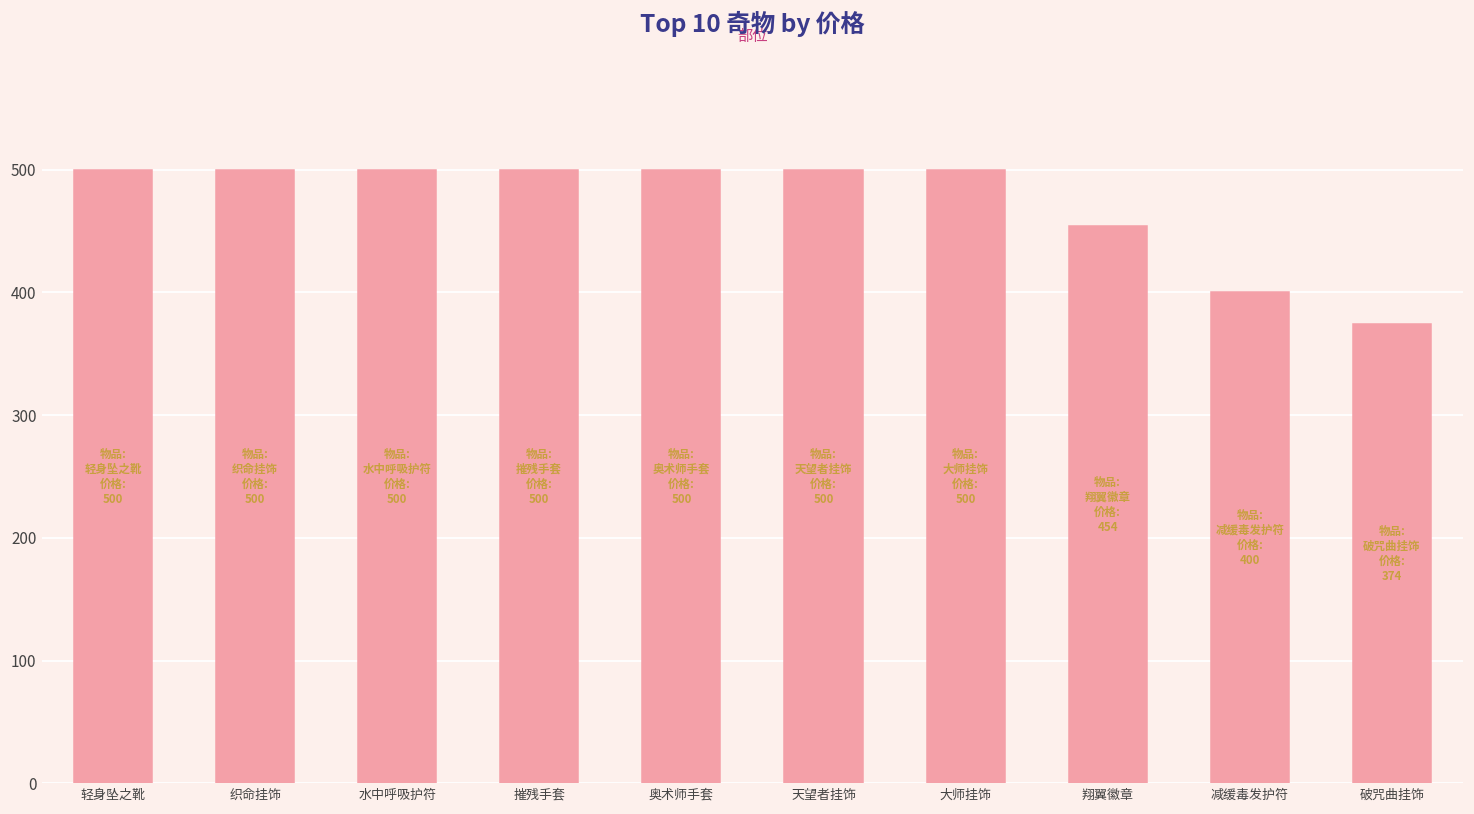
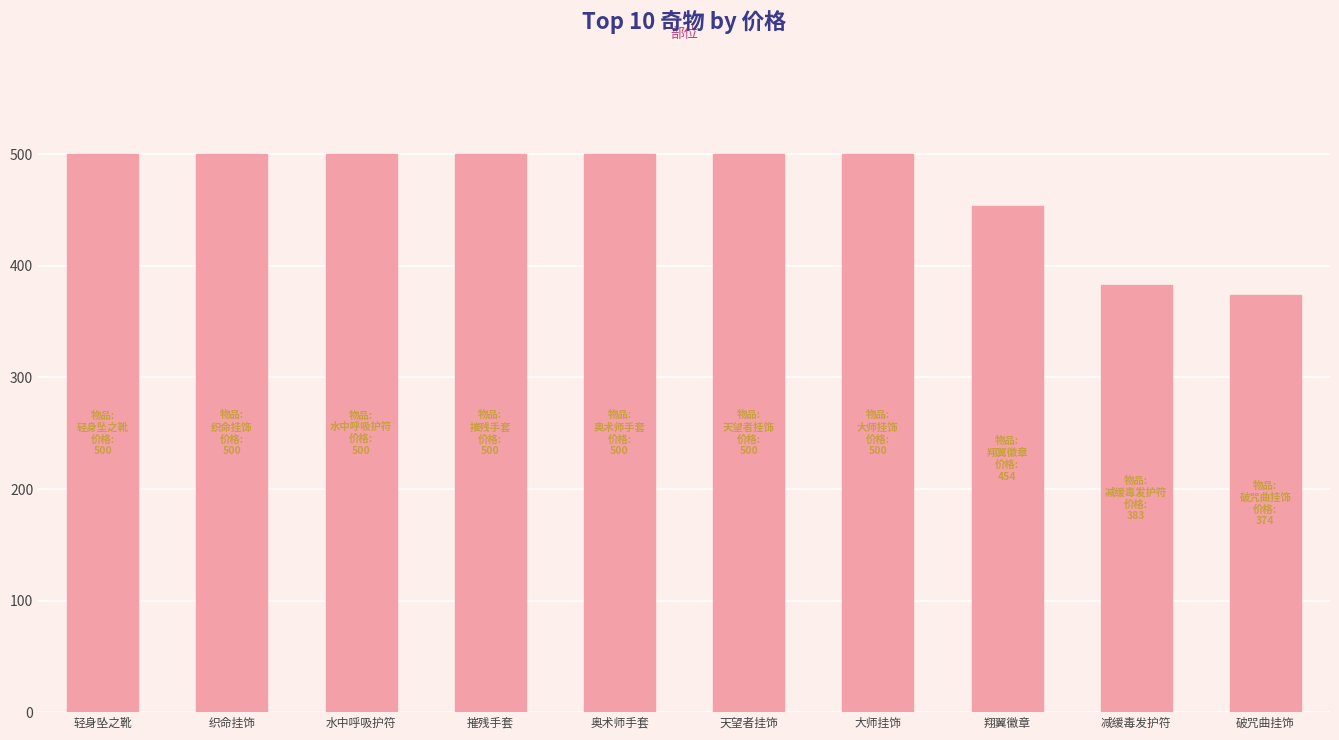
  {
    "轻身坠之靴": 500,
    "织命挂饰": 500,
    "水中呼吸护符": 500,
    "摧残手套": 500,
    "奥术师手套": 500,
    "天望者挂饰": 500,
    "大师挂饰": 500,
    "翔翼徽章": 454,
-   "减缓毒发护符": 400,
+   "减缓毒发护符": 383,
    "破咒曲挂饰": 374
  }
